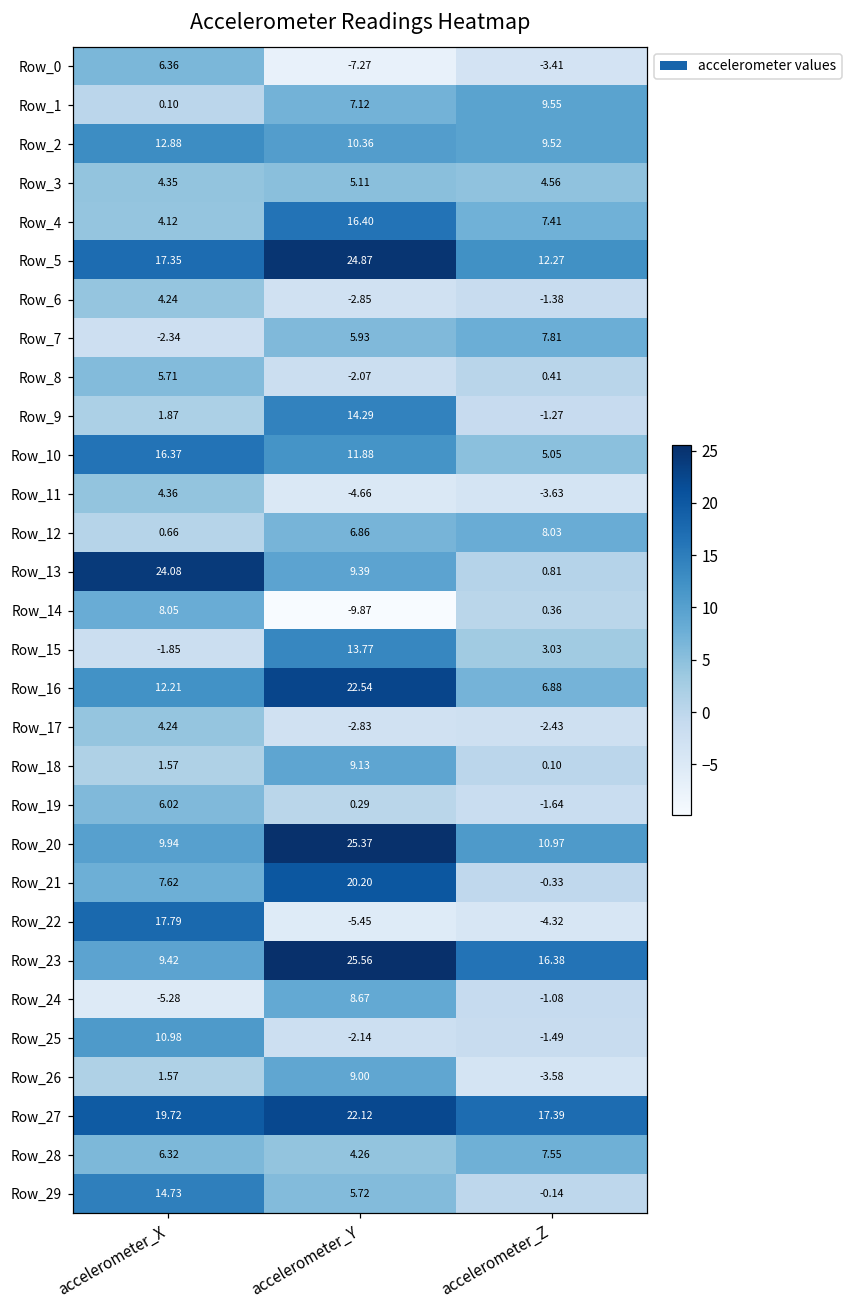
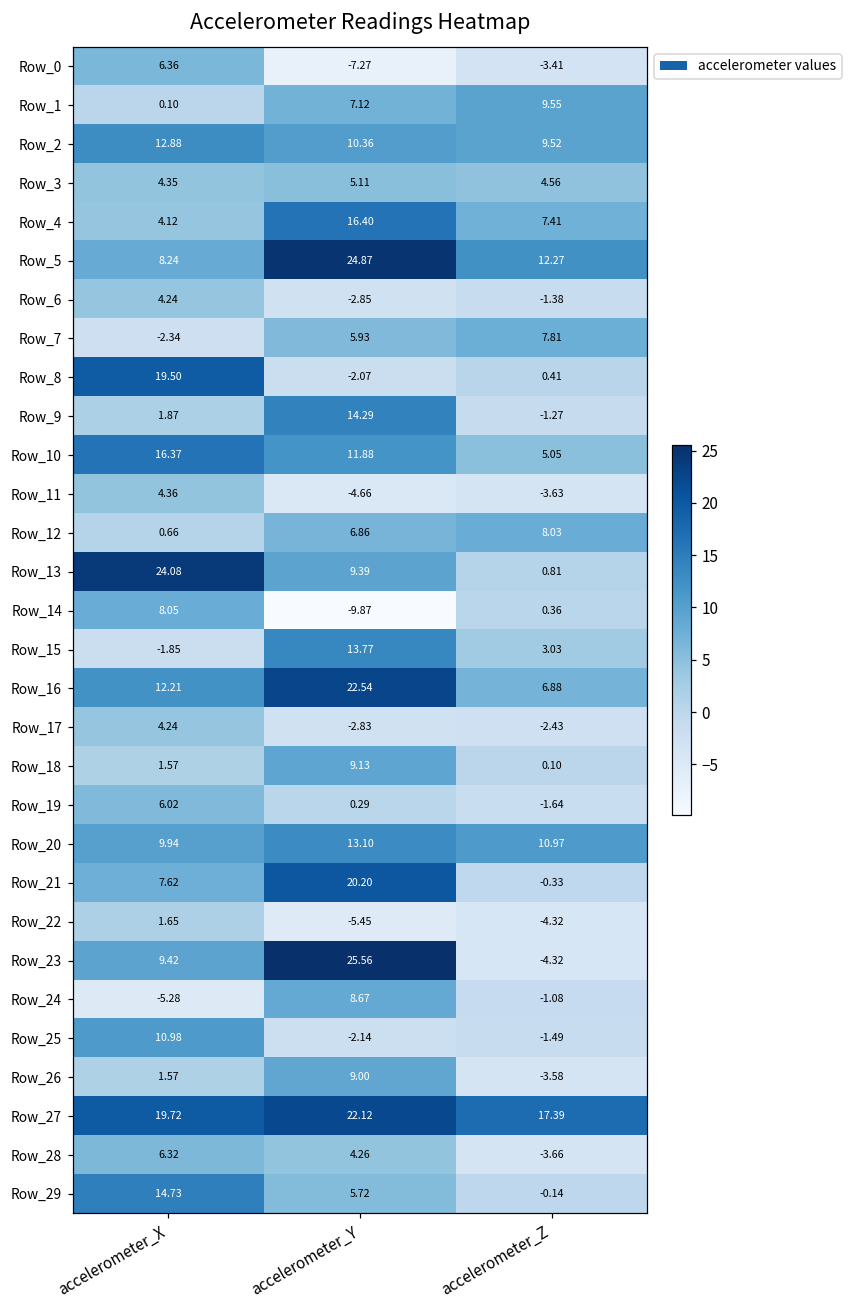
  {
    "Row_0": {
      "accelerometer_X": 6.36,
      "accelerometer_Y": -7.27,
      "accelerometer_Z": -3.41
    },
    "Row_1": {
      "accelerometer_X": 0.10,
      "accelerometer_Y": 7.12,
      "accelerometer_Z": 9.55
    },
    "Row_2": {
      "accelerometer_X": 12.88,
      "accelerometer_Y": 10.36,
      "accelerometer_Z": 9.52
    },
    "Row_3": {
      "accelerometer_X": 4.35,
      "accelerometer_Y": 5.11,
      "accelerometer_Z": 4.56
    },
    "Row_4": {
      "accelerometer_X": 4.12,
      "accelerometer_Y": 16.40,
      "accelerometer_Z": 7.41
    },
    "Row_5": {
-     "accelerometer_X": 17.35,
+     "accelerometer_X": 8.24,
      "accelerometer_Y": 24.87,
      "accelerometer_Z": 12.27
    },
    "Row_6": {
      "accelerometer_X": 4.24,
      "accelerometer_Y": -2.85,
      "accelerometer_Z": -1.38
    },
    "Row_7": {
      "accelerometer_X": -2.34,
      "accelerometer_Y": 5.93,
      "accelerometer_Z": 7.81
    },
    "Row_8": {
-     "accelerometer_X": 5.71,
+     "accelerometer_X": 19.50,
      "accelerometer_Y": -2.07,
      "accelerometer_Z": 0.41
    },
    "Row_9": {
      "accelerometer_X": 1.87,
      "accelerometer_Y": 14.29,
      "accelerometer_Z": -1.27
    },
    "Row_10": {
      "accelerometer_X": 16.37,
      "accelerometer_Y": 11.88,
      "accelerometer_Z": 5.05
    },
    "Row_11": {
      "accelerometer_X": 4.36,
      "accelerometer_Y": -4.66,
      "accelerometer_Z": -3.63
    },
    "Row_12": {
      "accelerometer_X": 0.66,
      "accelerometer_Y": 6.86,
      "accelerometer_Z": 8.03
    },
    "Row_13": {
      "accelerometer_X": 24.08,
      "accelerometer_Y": 9.39,
      "accelerometer_Z": 0.81
    },
    "Row_14": {
      "accelerometer_X": 8.05,
      "accelerometer_Y": -9.87,
      "accelerometer_Z": 0.36
    },
    "Row_15": {
      "accelerometer_X": -1.85,
      "accelerometer_Y": 13.77,
      "accelerometer_Z": 3.03
    },
    "Row_16": {
      "accelerometer_X": 12.21,
      "accelerometer_Y": 22.54,
      "accelerometer_Z": 6.88
    },
    "Row_17": {
      "accelerometer_X": 4.24,
      "accelerometer_Y": -2.83,
      "accelerometer_Z": -2.43
    },
    "Row_18": {
      "accelerometer_X": 1.57,
      "accelerometer_Y": 9.13,
      "accelerometer_Z": 0.10
    },
    "Row_19": {
      "accelerometer_X": 6.02,
      "accelerometer_Y": 0.29,
      "accelerometer_Z": -1.64
    },
    "Row_20": {
      "accelerometer_X": 9.94,
-     "accelerometer_Y": 25.37,
+     "accelerometer_Y": 13.10,
      "accelerometer_Z": 10.97
    },
    "Row_21": {
      "accelerometer_X": 7.62,
      "accelerometer_Y": 20.20,
      "accelerometer_Z": -0.33
    },
    "Row_22": {
-     "accelerometer_X": 17.79,
+     "accelerometer_X": 1.65,
      "accelerometer_Y": -5.45,
      "accelerometer_Z": -4.32
    },
    "Row_23": {
      "accelerometer_X": 9.42,
      "accelerometer_Y": 25.56,
-     "accelerometer_Z": 16.38
+     "accelerometer_Z": -4.32
    },
    "Row_24": {
      "accelerometer_X": -5.28,
      "accelerometer_Y": 8.67,
      "accelerometer_Z": -1.08
    },
    "Row_25": {
      "accelerometer_X": 10.98,
      "accelerometer_Y": -2.14,
      "accelerometer_Z": -1.49
    },
    "Row_26": {
      "accelerometer_X": 1.57,
      "accelerometer_Y": 9.00,
      "accelerometer_Z": -3.58
    },
    "Row_27": {
      "accelerometer_X": 19.72,
      "accelerometer_Y": 22.12,
      "accelerometer_Z": 17.39
    },
    "Row_28": {
      "accelerometer_X": 6.32,
      "accelerometer_Y": 4.26,
-     "accelerometer_Z": 7.55
+     "accelerometer_Z": -3.66
    },
    "Row_29": {
      "accelerometer_X": 14.73,
      "accelerometer_Y": 5.72,
      "accelerometer_Z": -0.14
    }
  }
